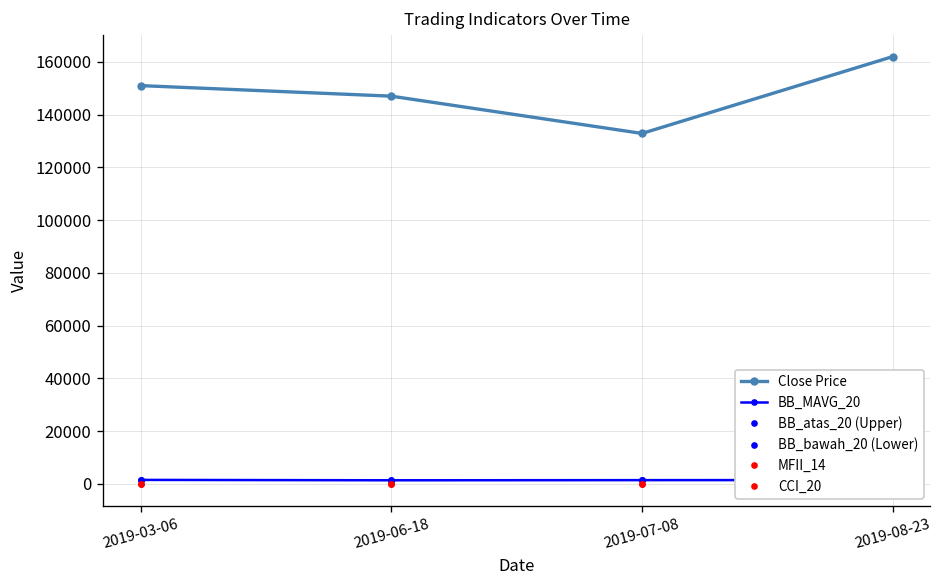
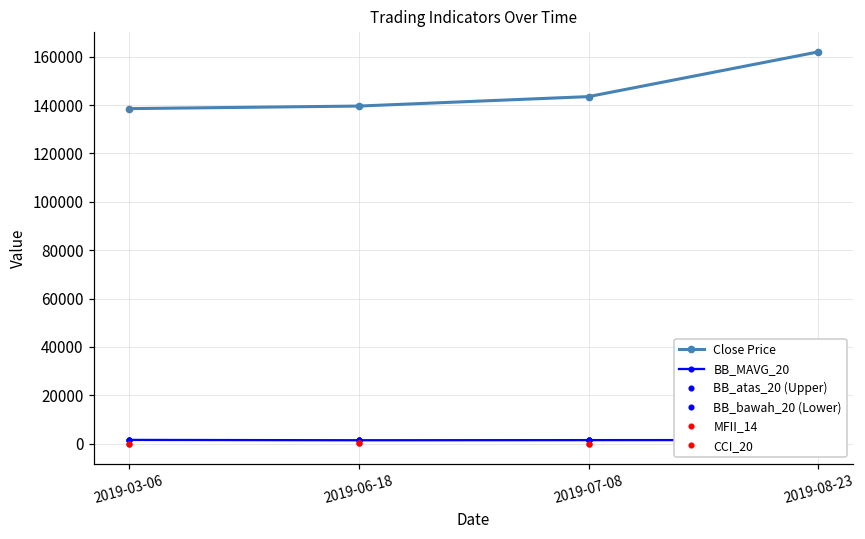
  {
    "Close Price": {
-     "2019-03-06": 151000,
-     "2019-06-18": 147000,
-     "2019-07-08": 133000,
+     "2019-03-06": 139000,
+     "2019-06-18": 140000,
+     "2019-07-08": 144000,
      "2019-08-23": 162000
    },
    "BB_bawah_20 (Lower)": {
      "2019-06-18": 1000,
      "2019-07-08": 1000
    }
  }
